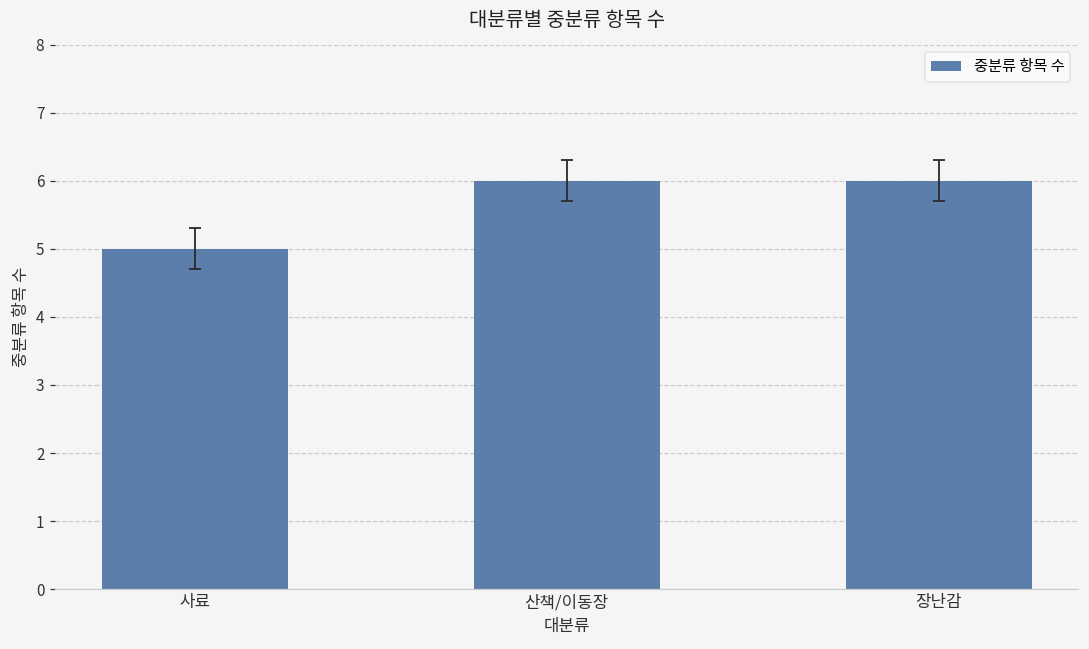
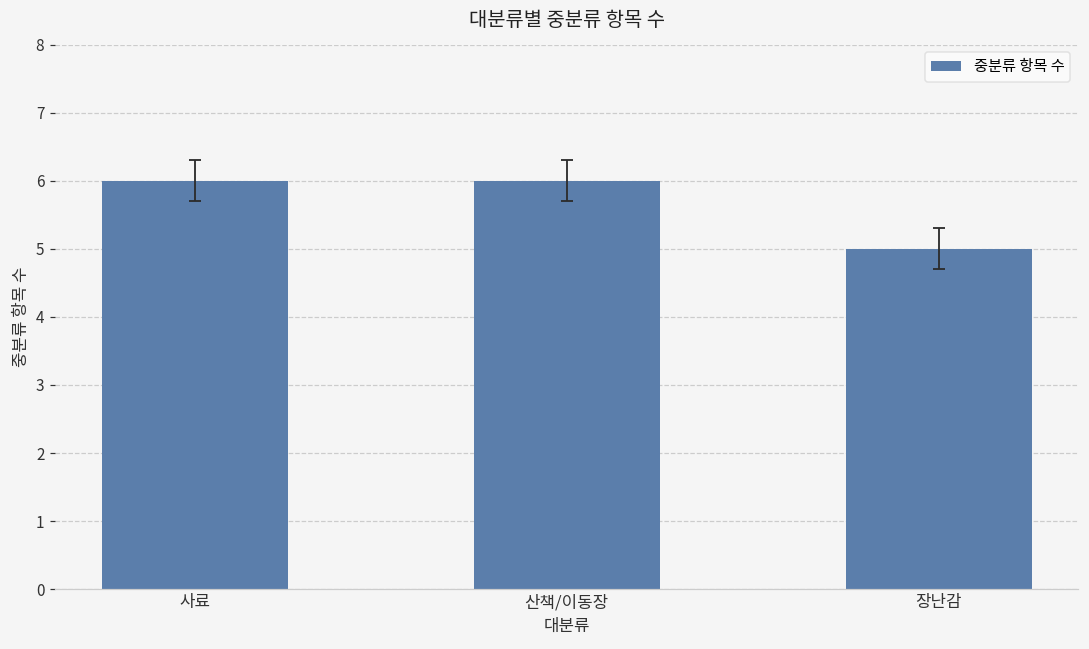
  {
    "중분류 항목 수": {
-     "사료": 5,
+     "사료": 6,
      "산책/이동장": 6,
-     "장난감": 6
+     "장난감": 5
    }
  }
